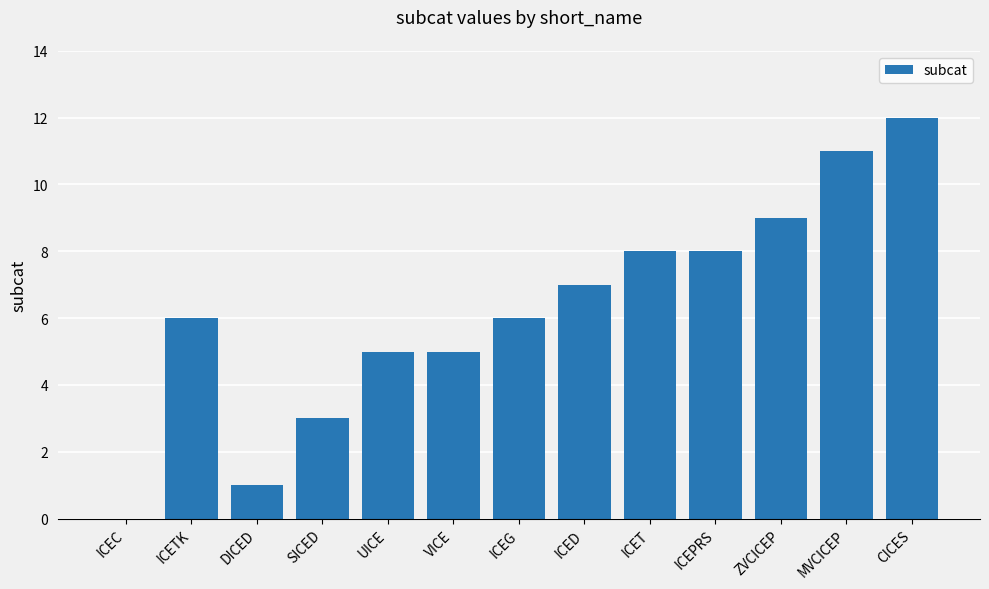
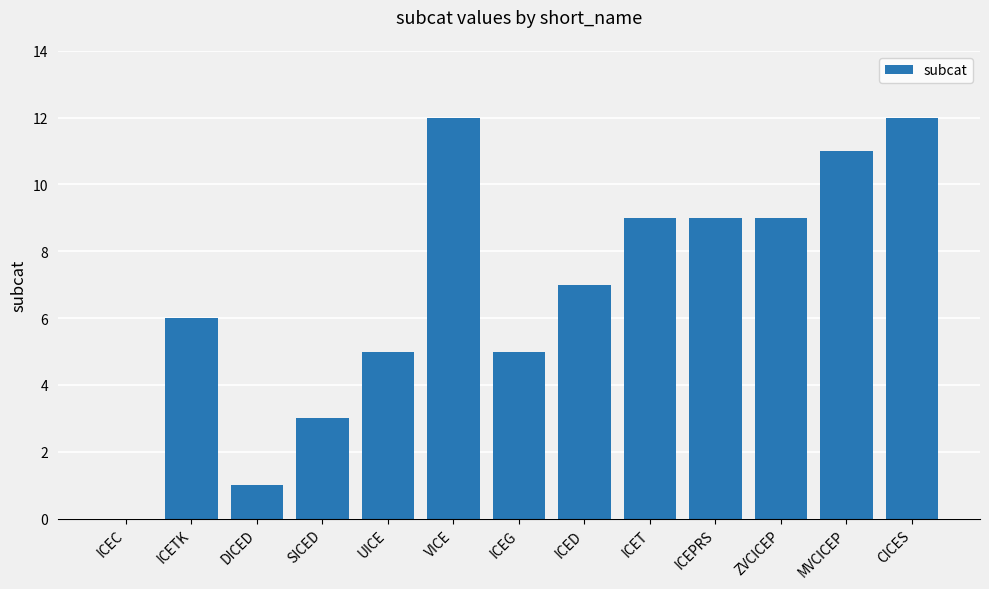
  {
    "ICEC": 0,
    "ICETK": 6,
    "DICED": 1,
    "SICED": 3,
    "UICE": 5,
-   "VICE": 5,
-   "ICEG": 6,
+   "VICE": 12,
+   "ICEG": 5,
    "ICED": 7,
-   "ICET": 8,
-   "ICEPRS": 8,
+   "ICET": 9,
+   "ICEPRS": 9,
    "ZVCICEP": 9,
    "MVCICEP": 11,
    "CICES": 12
  }
